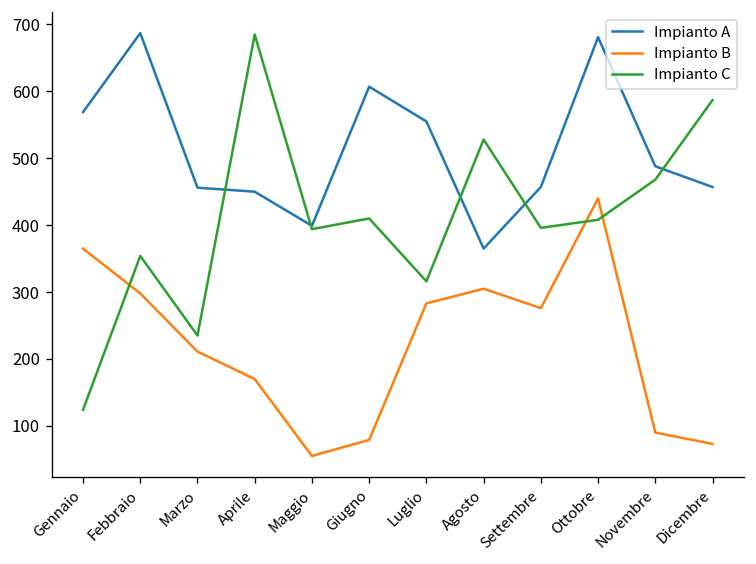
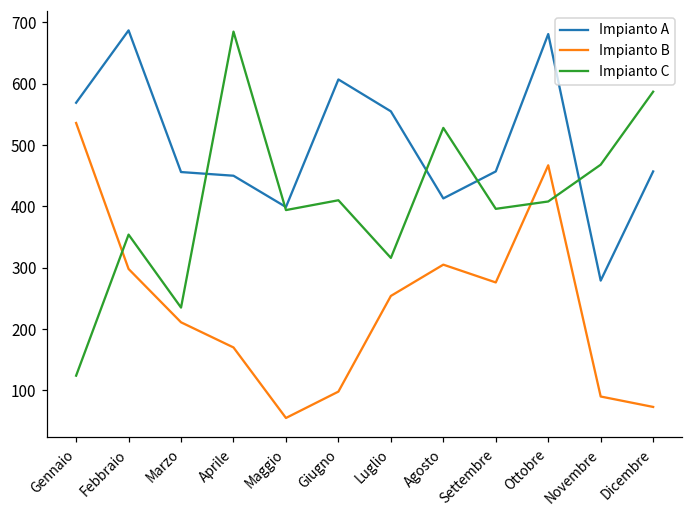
  {
    "Impianto A": {
      "Gennaio": 570,
      "Febbraio": 690,
      "Marzo": 460,
      "Aprile": 450,
      "Maggio": 400,
      "Giugno": 610,
      "Luglio": 560,
-     "Agosto": 370,
+     "Agosto": 410,
      "Settembre": 460,
      "Ottobre": 680,
-     "Novembre": 490,
+     "Novembre": 280,
      "Dicembre": 460
    },
    "Impianto B": {
-     "Gennaio": 370,
+     "Gennaio": 540,
      "Febbraio": 300,
      "Marzo": 210,
      "Aprile": 170,
      "Maggio": 60,
-     "Giugno": 80,
-     "Luglio": 280,
+     "Giugno": 100,
+     "Luglio": 250,
      "Agosto": 310,
      "Settembre": 280,
-     "Ottobre": 440,
+     "Ottobre": 470,
      "Novembre": 90,
      "Dicembre": 70
    },
    "Impianto C": {
      "Gennaio": 120,
      "Febbraio": 350,
      "Marzo": 240,
      "Aprile": 690,
      "Maggio": 390,
      "Giugno": 410,
      "Luglio": 320,
      "Agosto": 530,
      "Settembre": 400,
      "Ottobre": 410,
      "Novembre": 470,
      "Dicembre": 590
    }
  }
